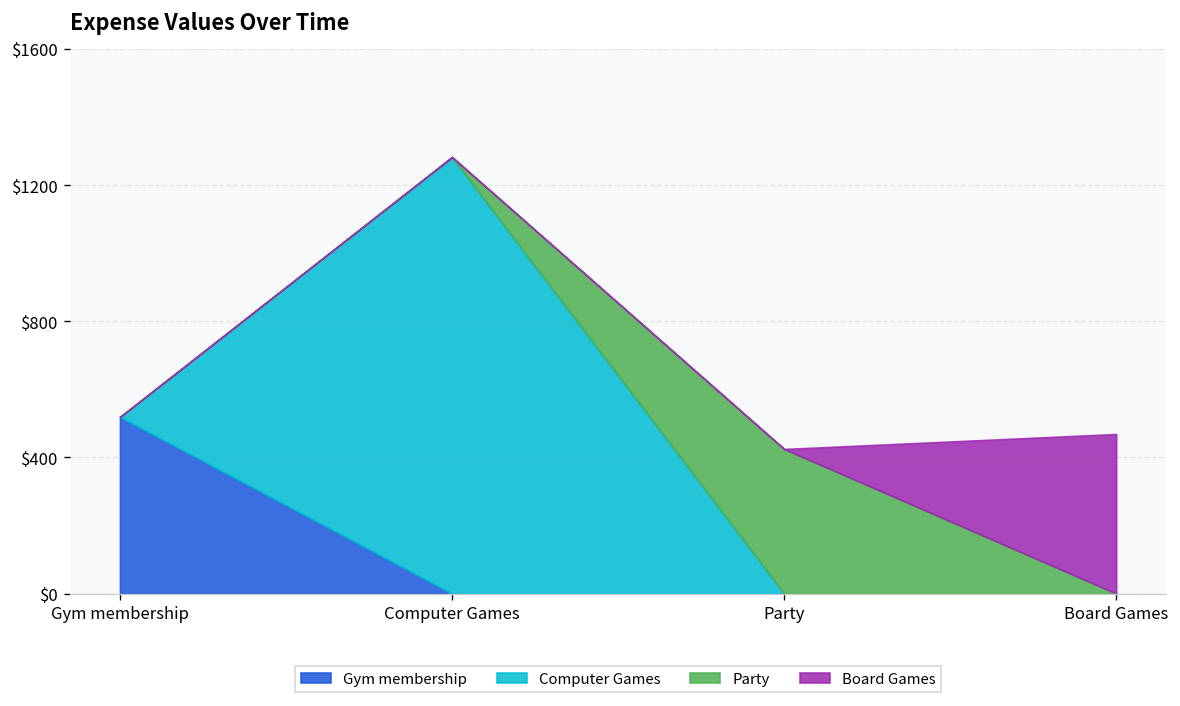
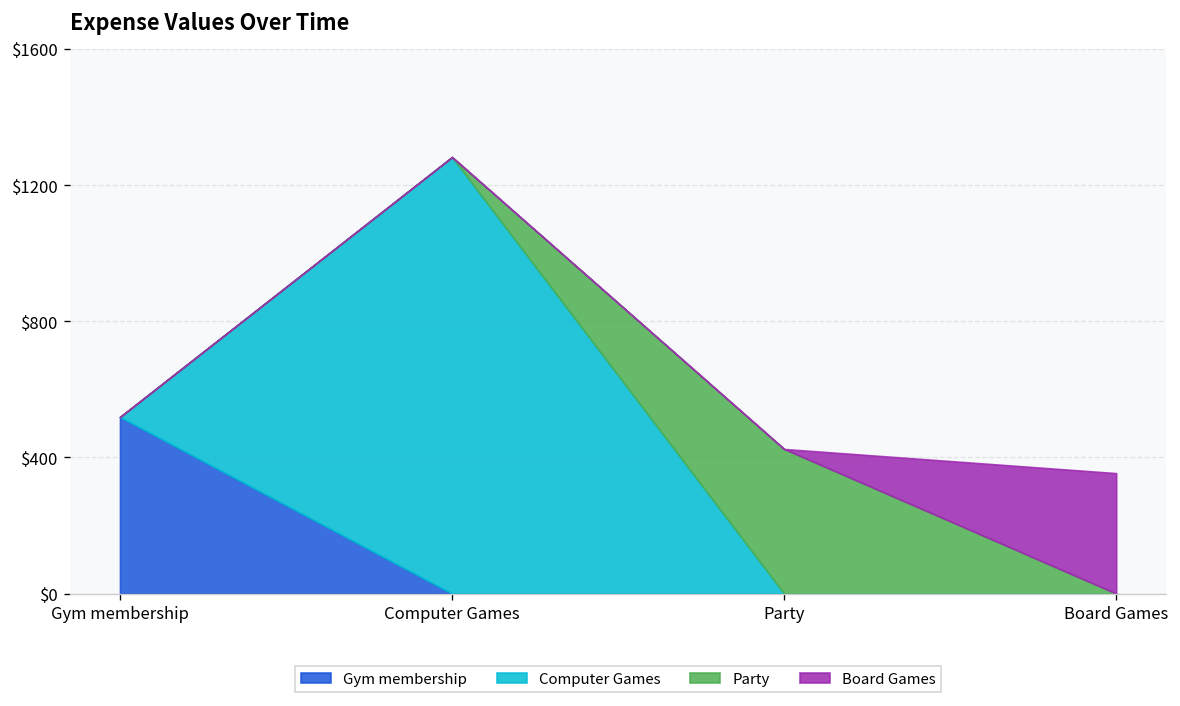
  {
    "Gym membership": {
      "Computer Games": "$0"
    },
    "Board Games": {
-     "Board Games": "$470"
+     "Board Games": "$350"
    }
  }
